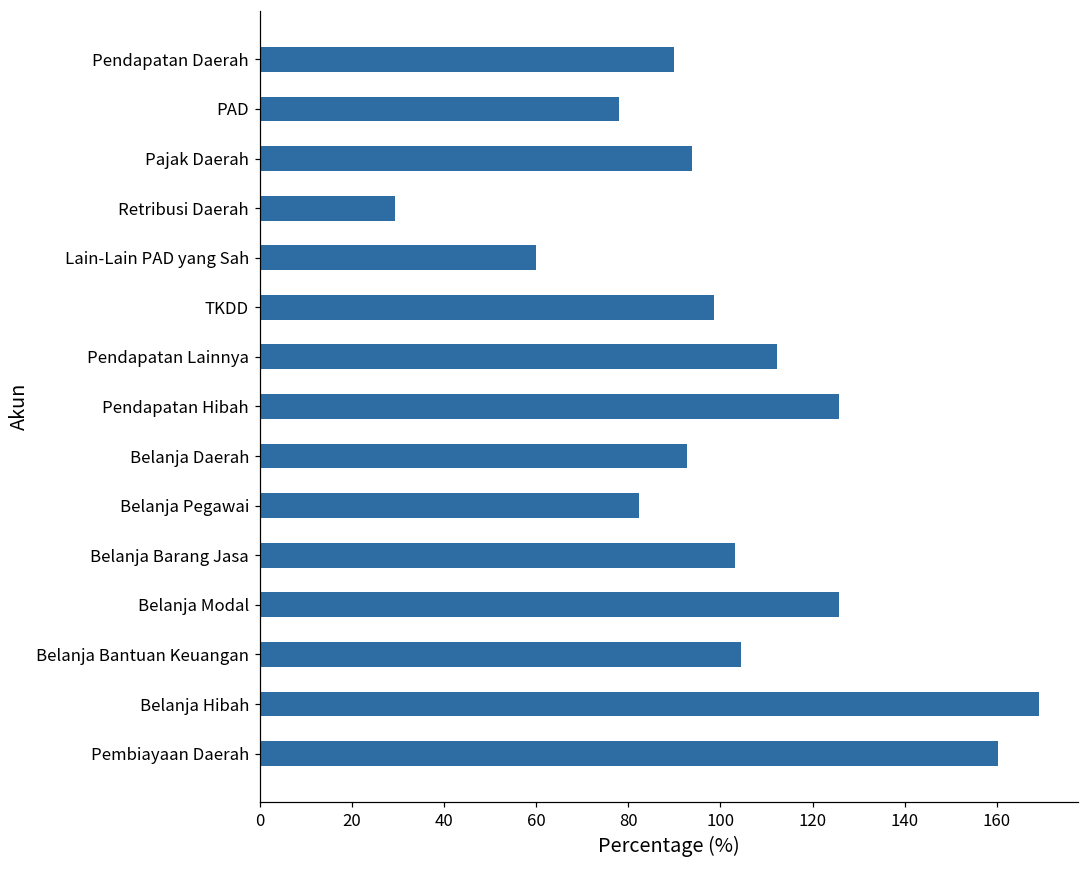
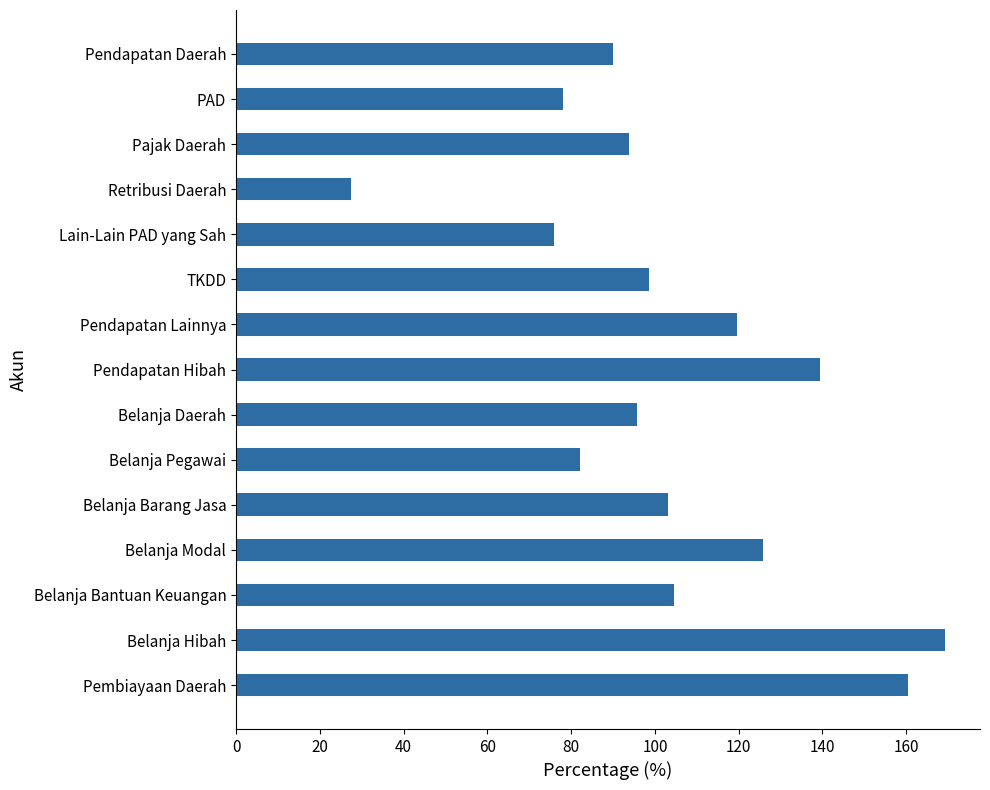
  {
    "Pendapatan Daerah": 90,
    "PAD": 78,
    "Pajak Daerah": 94,
-   "Retribusi Daerah": 29,
-   "Lain-Lain PAD yang Sah": 60,
+   "Retribusi Daerah": 27,
+   "Lain-Lain PAD yang Sah": 76,
    "TKDD": 99,
-   "Pendapatan Lainnya": 112,
-   "Pendapatan Hibah": 126,
-   "Belanja Daerah": 93,
+   "Pendapatan Lainnya": 120,
+   "Pendapatan Hibah": 139,
+   "Belanja Daerah": 96,
    "Belanja Pegawai": 82,
    "Belanja Barang Jasa": 103,
    "Belanja Modal": 126,
    "Belanja Bantuan Keuangan": 105,
    "Belanja Hibah": 169,
    "Pembiayaan Daerah": 160
  }
